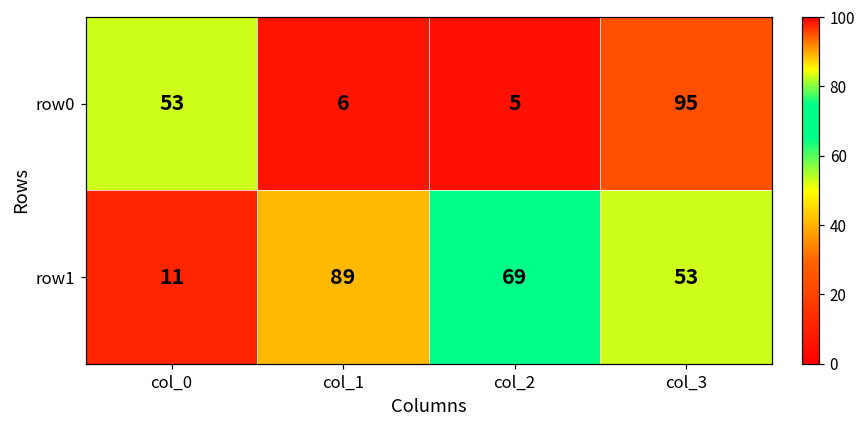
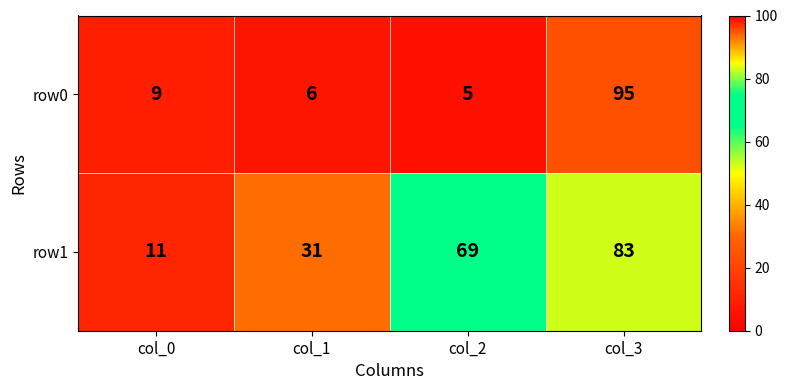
  {
    "row0": {
-     "col_0": 53,
+     "col_0": 9,
      "col_1": 6,
      "col_2": 5,
      "col_3": 95
    },
    "row1": {
      "col_0": 11,
-     "col_1": 89,
+     "col_1": 31,
      "col_2": 69,
-     "col_3": 53
+     "col_3": 83
    }
  }
